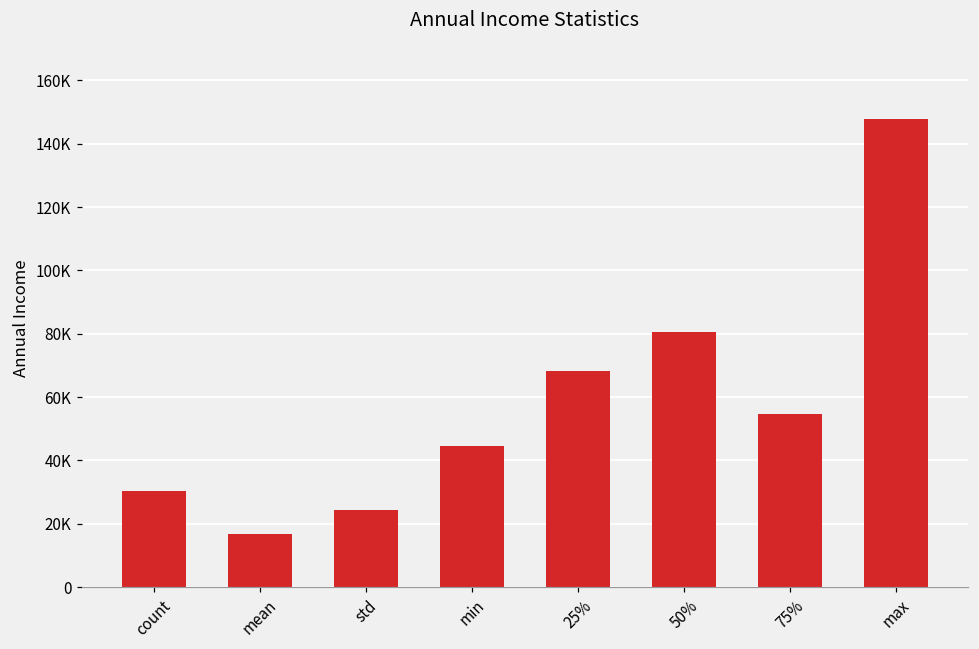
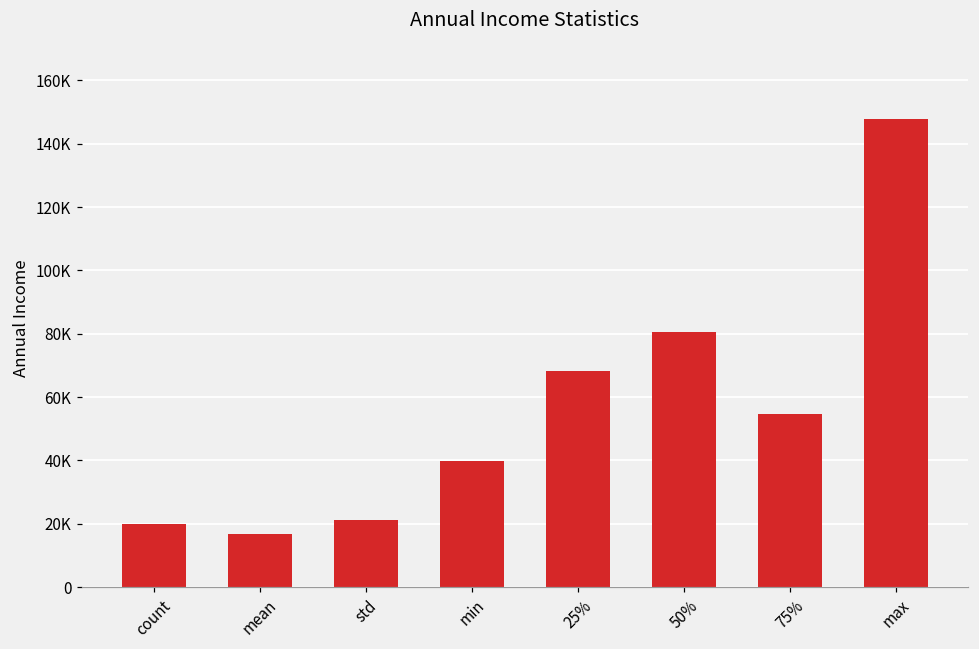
  {
-   "count": 30000,
+   "count": 20000,
    "mean": 17000,
-   "std": 24000,
-   "min": 44000,
+   "std": 21000,
+   "min": 40000,
    "25%": 68000,
    "50%": 81000,
    "75%": 55000,
    "max": 148000
  }
